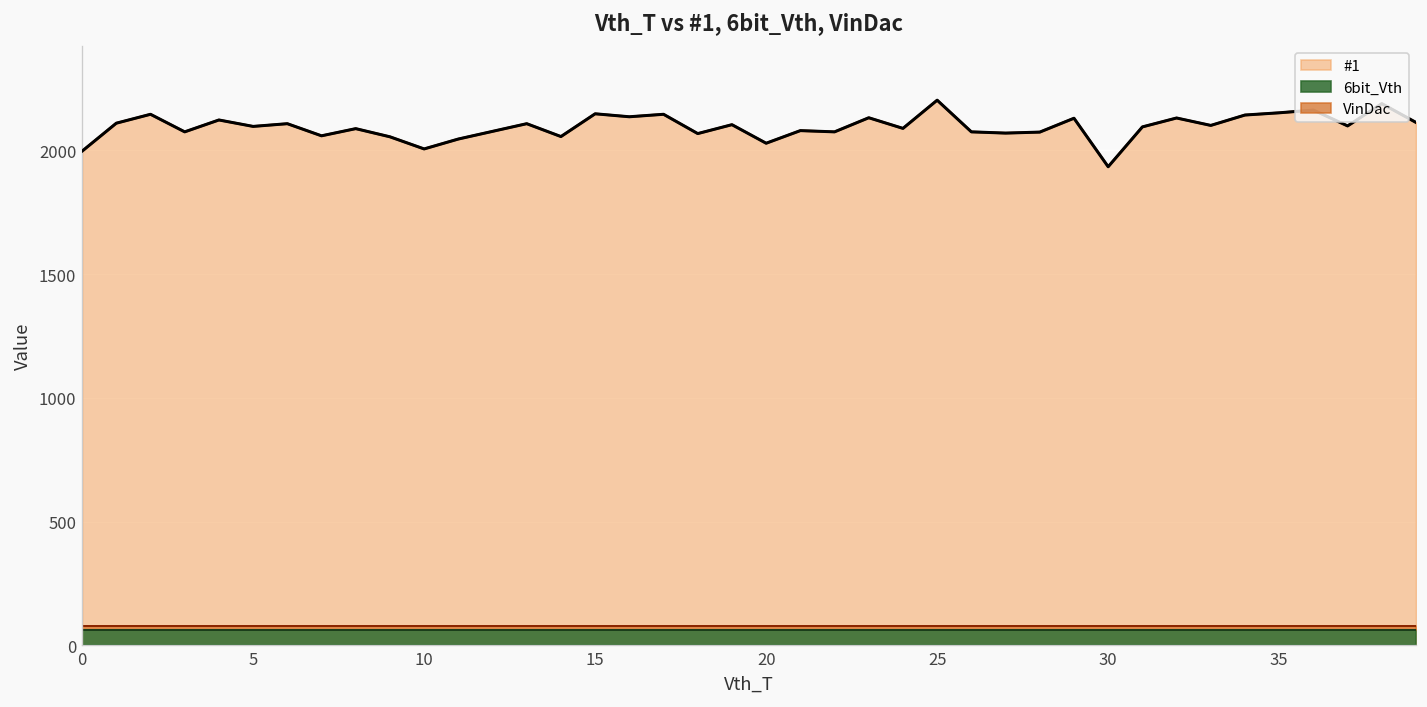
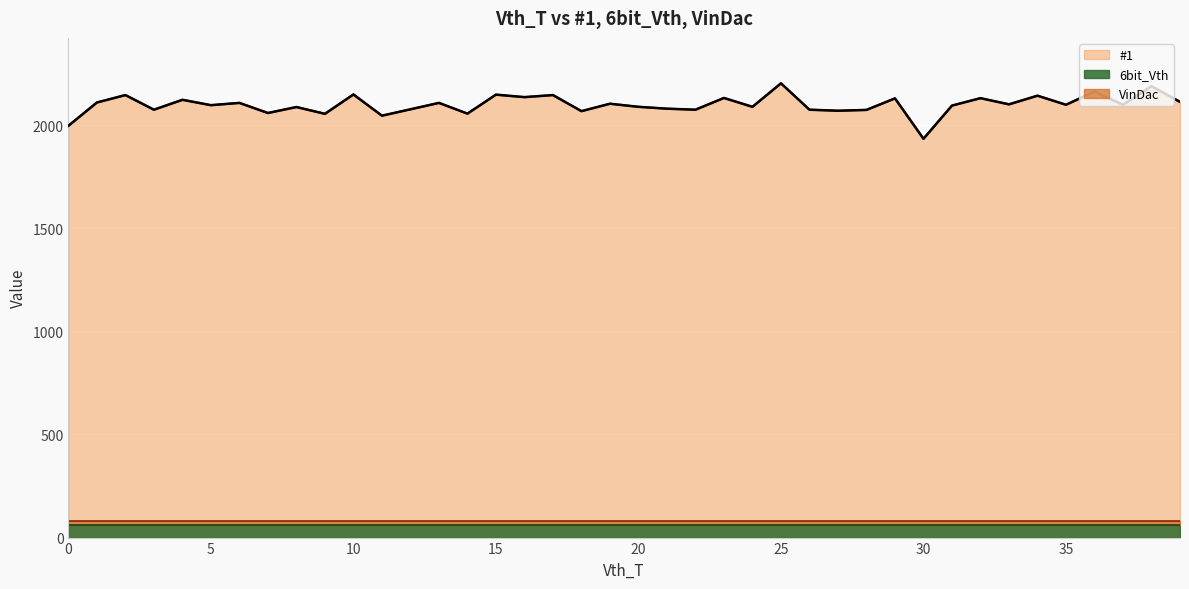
  {
    "#1": {
      "0": 2000,
      "5": 2100,
-     "10": 2010,
+     "10": 2150,
      "15": 2150,
-     "20": 2030,
+     "20": 2090,
      "25": 2200,
      "30": 1930,
-     "35": 2150
+     "35": 2100
    },
    "6bit_Vth": {
      "0": 60,
      "5": 60,
      "10": 60,
      "15": 60,
      "20": 60,
      "25": 60,
      "30": 60,
      "35": 60
    },
    "VinDac": {
      "0": 20,
      "5": 20,
      "10": 20,
      "15": 20,
      "20": 20,
      "25": 20,
      "30": 20,
      "35": 20
    }
  }
